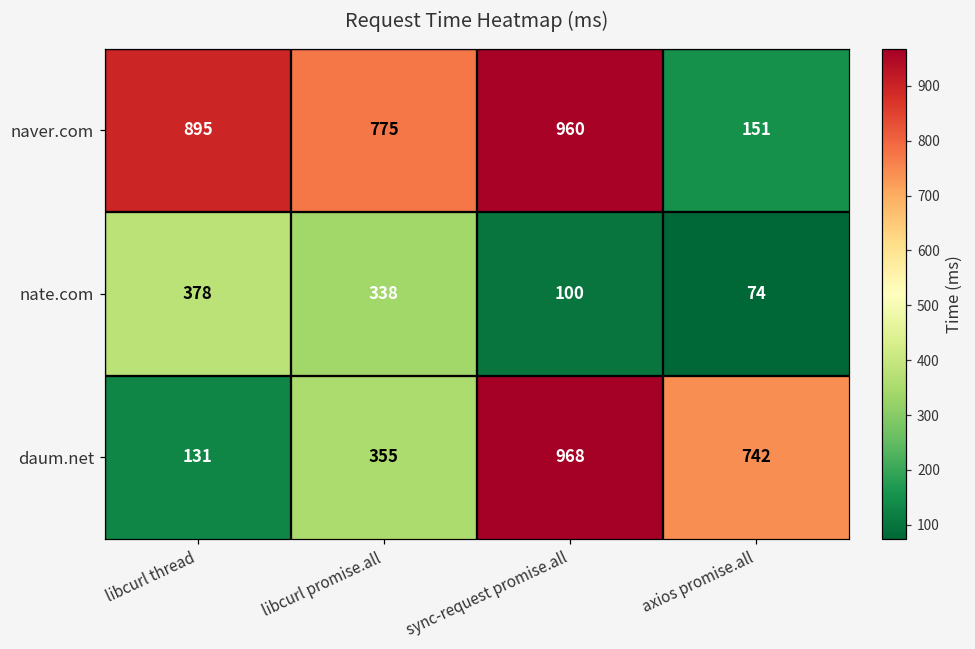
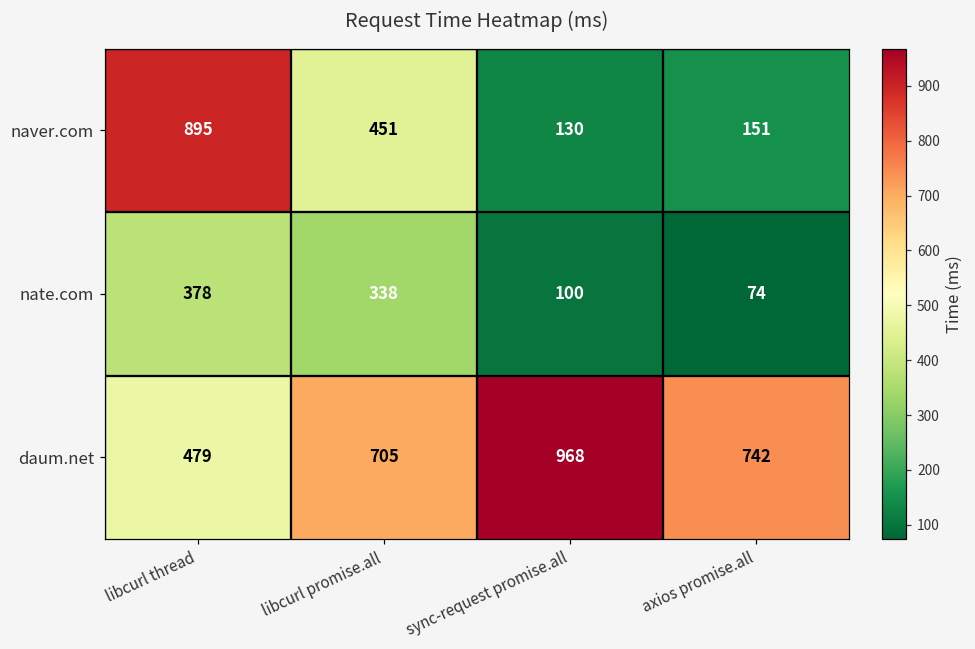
  {
    "naver.com": {
      "libcurl thread": 895,
-     "libcurl promise.all": 775,
-     "sync-request promise.all": 960,
+     "libcurl promise.all": 451,
+     "sync-request promise.all": 130,
      "axios promise.all": 151
    },
    "nate.com": {
      "libcurl thread": 378,
      "libcurl promise.all": 338,
      "sync-request promise.all": 100,
      "axios promise.all": 74
    },
    "daum.net": {
-     "libcurl thread": 131,
-     "libcurl promise.all": 355,
+     "libcurl thread": 479,
+     "libcurl promise.all": 705,
      "sync-request promise.all": 968,
      "axios promise.all": 742
    }
  }
